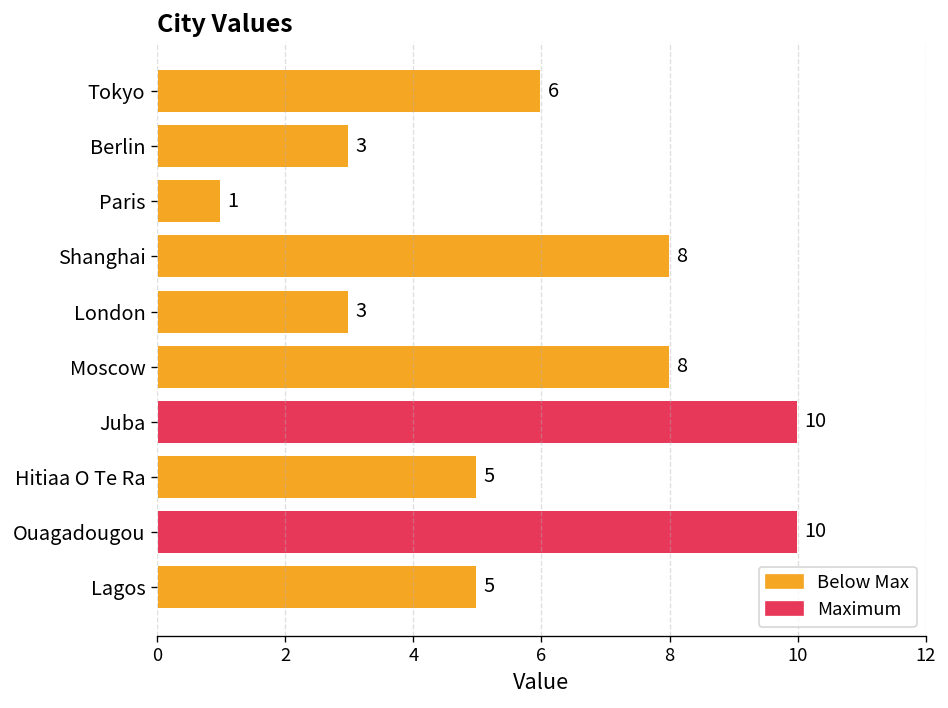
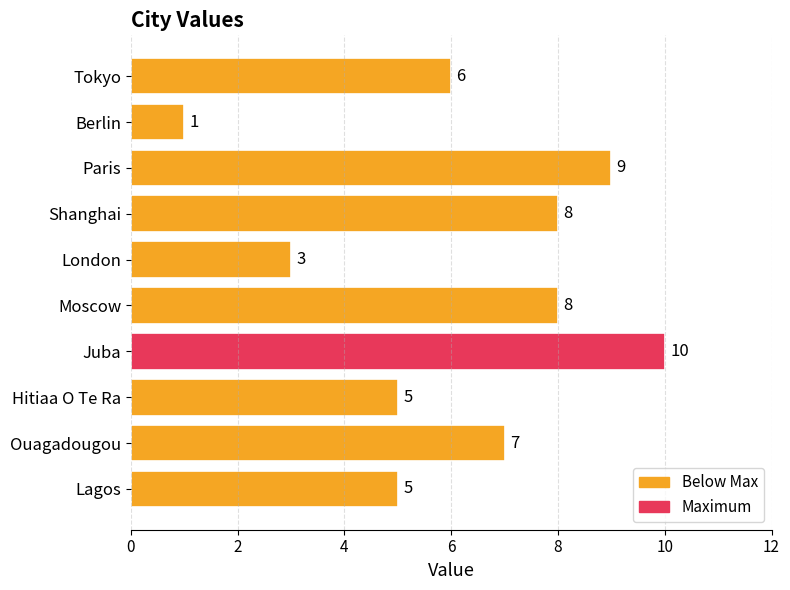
  {
    "Tokyo": 6,
-   "Berlin": 3,
-   "Paris": 1,
+   "Berlin": 1,
+   "Paris": 9,
    "Shanghai": 8,
    "London": 3,
    "Moscow": 8,
    "Juba": 10,
    "Hitiaa O Te Ra": 5,
-   "Ouagadougou": 10,
+   "Ouagadougou": 7,
    "Lagos": 5
  }
